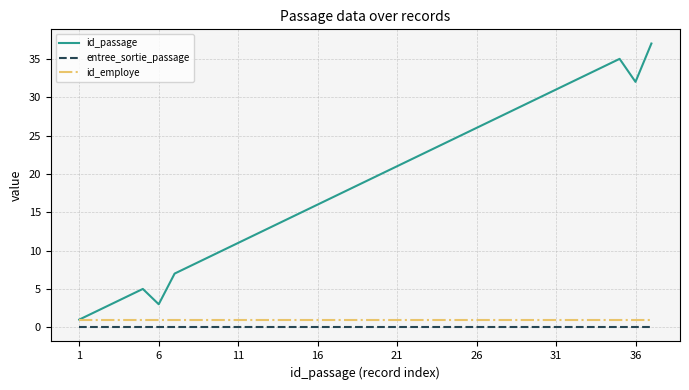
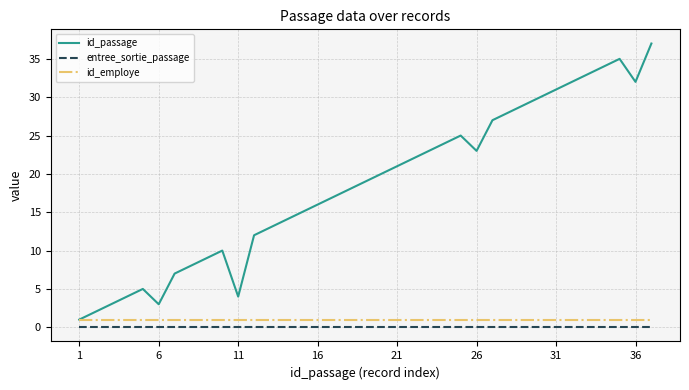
  {
    "id_passage": {
      "6": 3,
-     "11": 11,
+     "11": 4,
      "16": 16,
      "21": 21,
-     "26": 26,
+     "26": 23,
      "31": 31,
      "36": 32
    },
    "entree_sortie_passage": {
      "1": 0,
      "6": 0,
      "11": 0,
      "16": 0,
      "21": 0,
      "26": 0,
      "31": 0,
      "36": 0
    },
    "id_employe": {
      "6": 1,
      "11": 1,
      "16": 1,
      "21": 1,
      "26": 1,
      "31": 1,
      "36": 1
    }
  }
